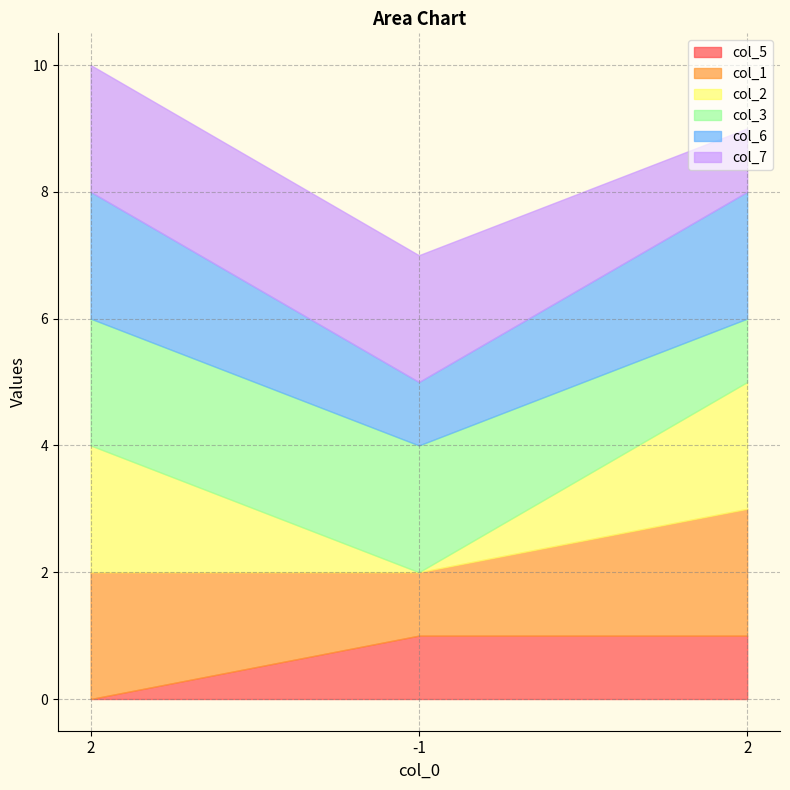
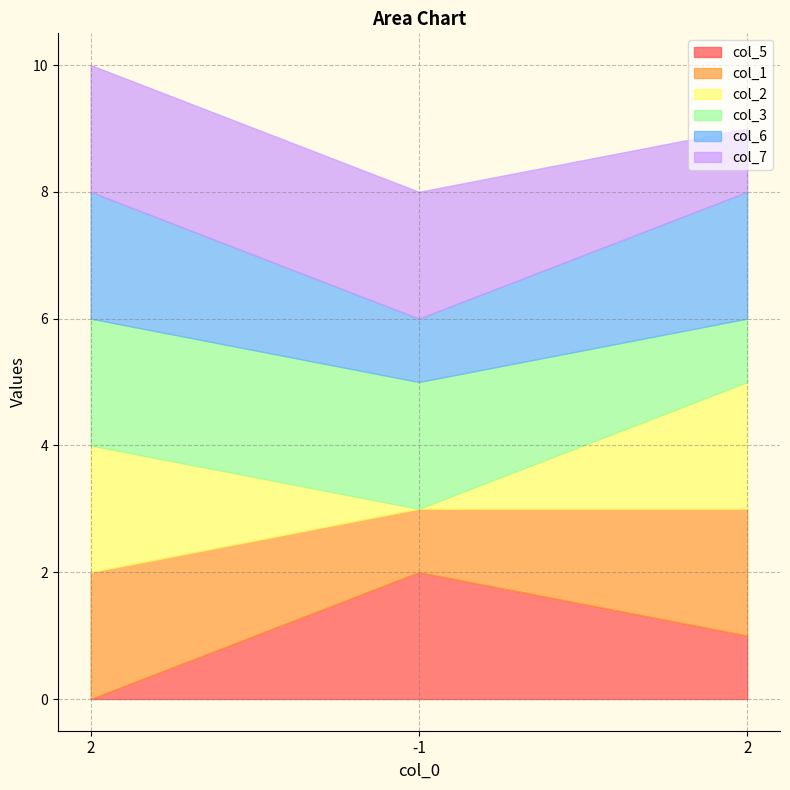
  {
    "col_5": {
-     "-1": 1
+     "-1": 2
    },
    "col_3": {
      "-1": 2
    },
    "col_6": {
      "-1": 1
    },
    "col_7": {
      "-1": 2
    }
  }
